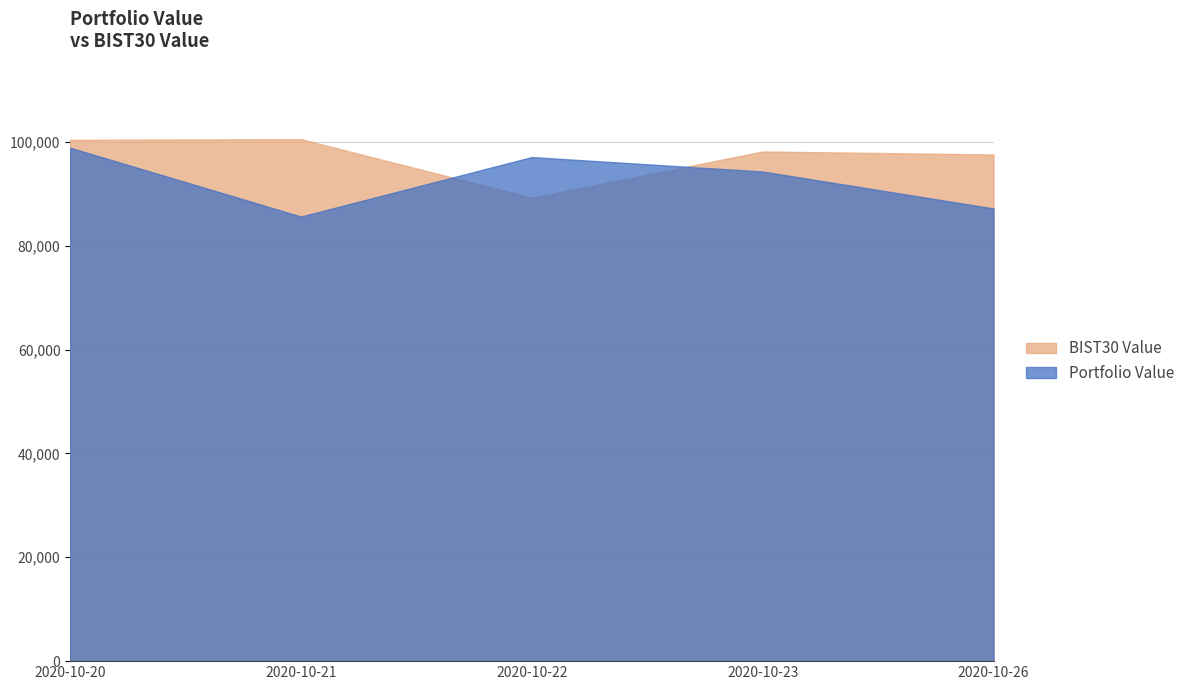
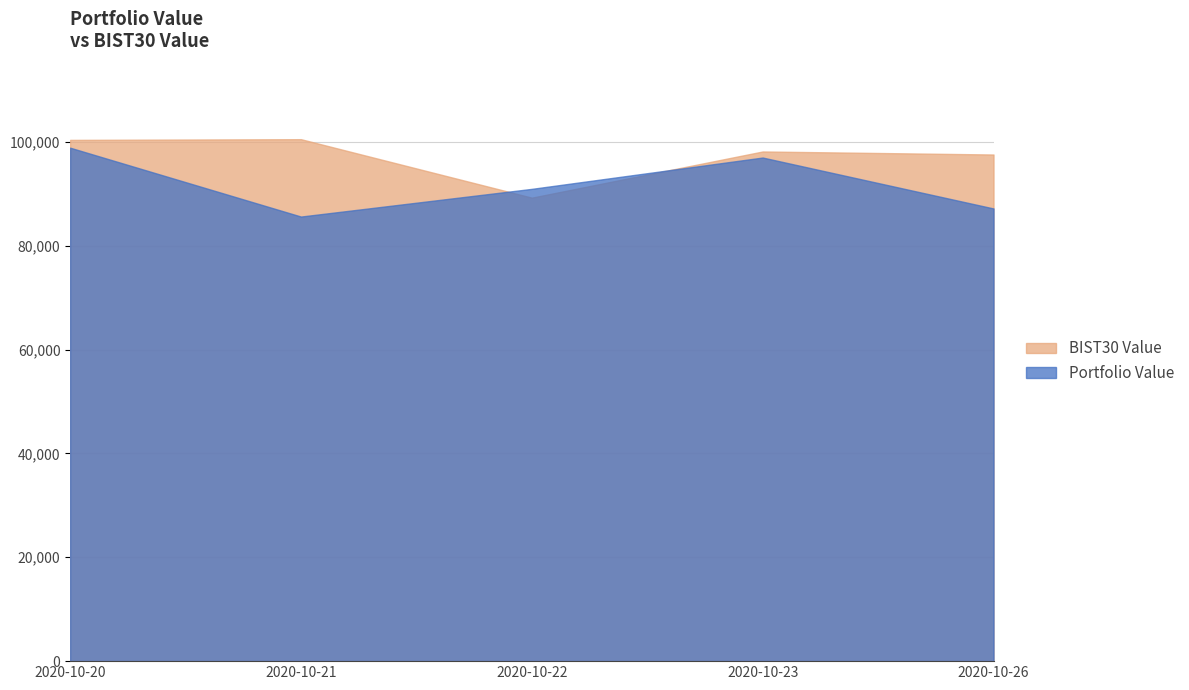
  {
    "BIST30 Value": {
      "2020-10-20": "100,000",
      "2020-10-21": "101,000",
      "2020-10-22": "89,000",
      "2020-10-23": "98,000",
      "2020-10-26": "98,000"
    },
    "Portfolio Value": {
      "2020-10-20": "99,000",
      "2020-10-21": "86,000",
-     "2020-10-22": "97,000",
-     "2020-10-23": "94,000",
+     "2020-10-22": "91,000",
+     "2020-10-23": "97,000",
      "2020-10-26": "87,000"
    }
  }
